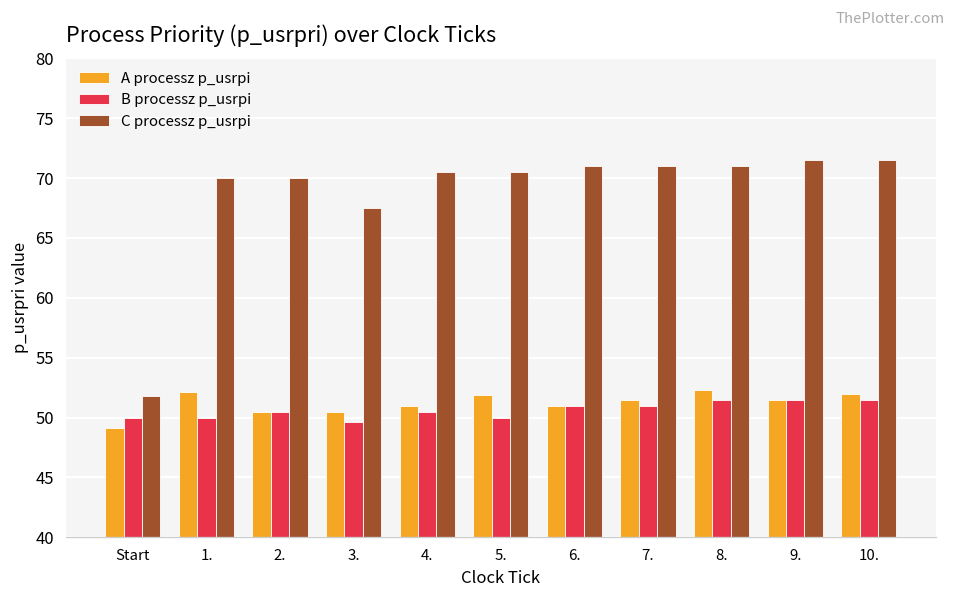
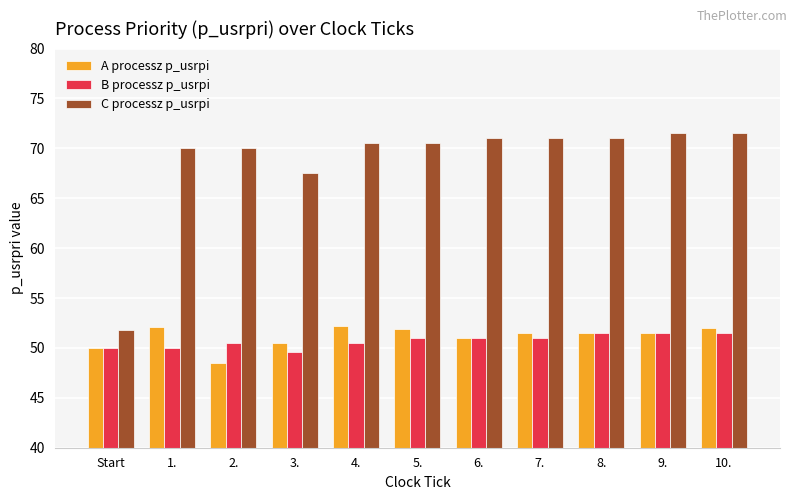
  {
    "A processz p_usrpi": {
-     "Start": 49,
+     "Start": 50,
      "1.": 52,
-     "2.": 51,
+     "2.": 49,
      "3.": 51,
-     "4.": 51,
+     "4.": 52,
      "5.": 52,
      "6.": 51,
      "7.": 52,
-     "8.": 52.3,
+     "8.": 51.5,
      "9.": 52,
      "10.": 52
    },
    "B processz p_usrpi": {
      "Start": 50,
      "1.": 50,
      "2.": 51,
      "3.": 50,
      "4.": 51,
-     "5.": 50,
+     "5.": 51,
      "6.": 51,
      "7.": 51,
      "8.": 52,
      "9.": 52,
      "10.": 52
    },
    "C processz p_usrpi": {
      "Start": 52,
      "1.": 70,
      "2.": 70,
      "3.": 68,
      "4.": 71,
      "5.": 71,
      "6.": 71,
      "7.": 71,
      "8.": 71,
      "9.": 72,
      "10.": 72
    }
  }
